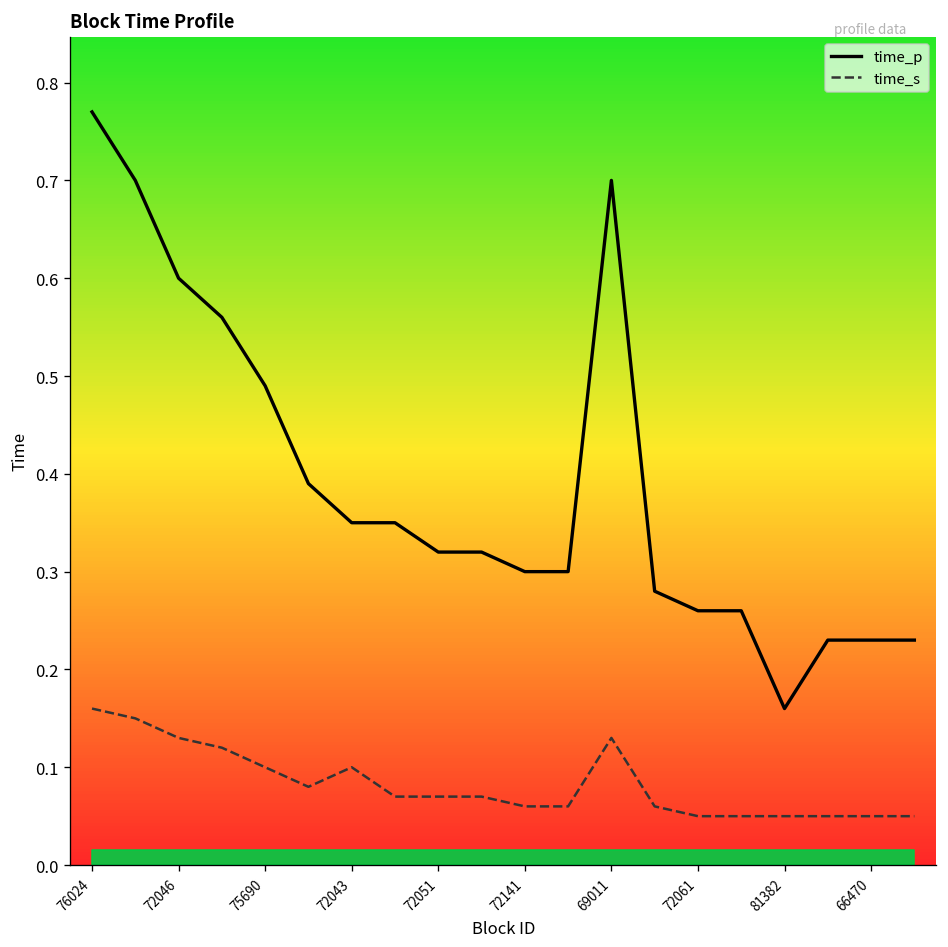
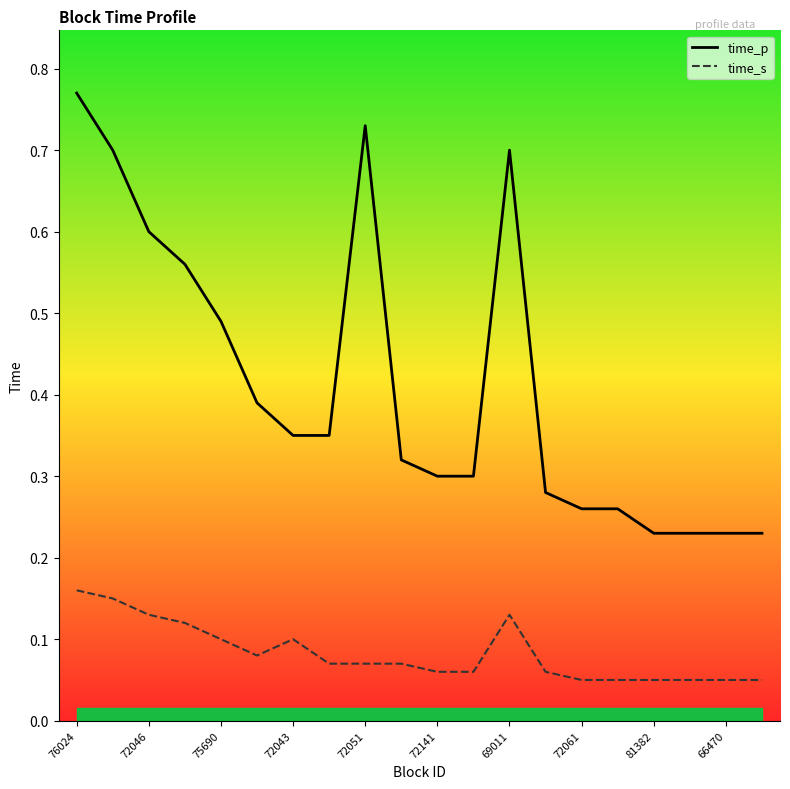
  {
    "time_p": {
      "76024": 0.77,
      "72046": 0.60,
      "75690": 0.49,
      "72043": 0.35,
-     "72051": 0.32,
+     "72051": 0.73,
      "72141": 0.30,
      "69011": 0.70,
      "72061": 0.26,
-     "81382": 0.16,
+     "81382": 0.23,
      "66470": 0.23
    },
    "time_s": {
      "76024": 0.16,
      "72046": 0.13,
      "75690": 0.10,
      "72043": 0.10,
      "72051": 0.07,
      "72141": 0.06,
      "69011": 0.13,
      "72061": 0.05,
      "81382": 0.05,
      "66470": 0.05
    }
  }
